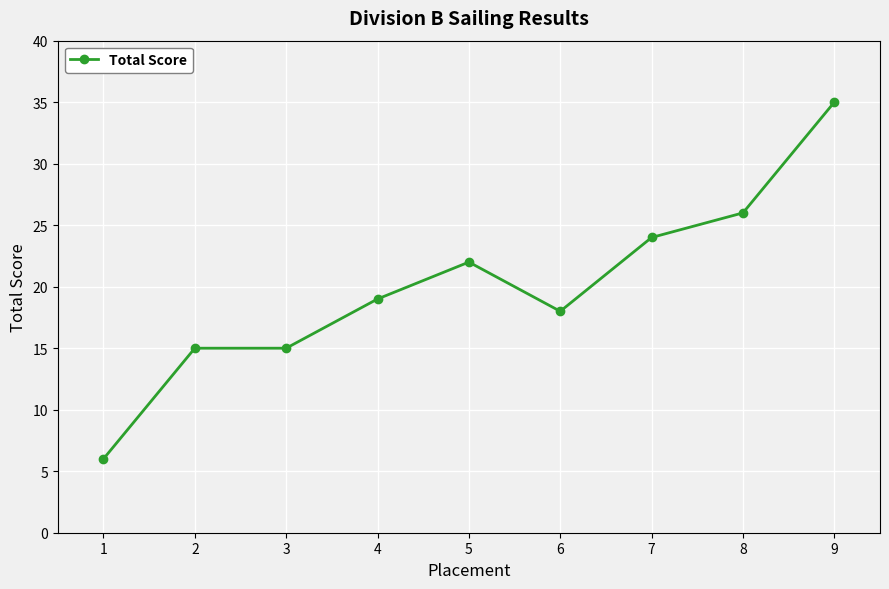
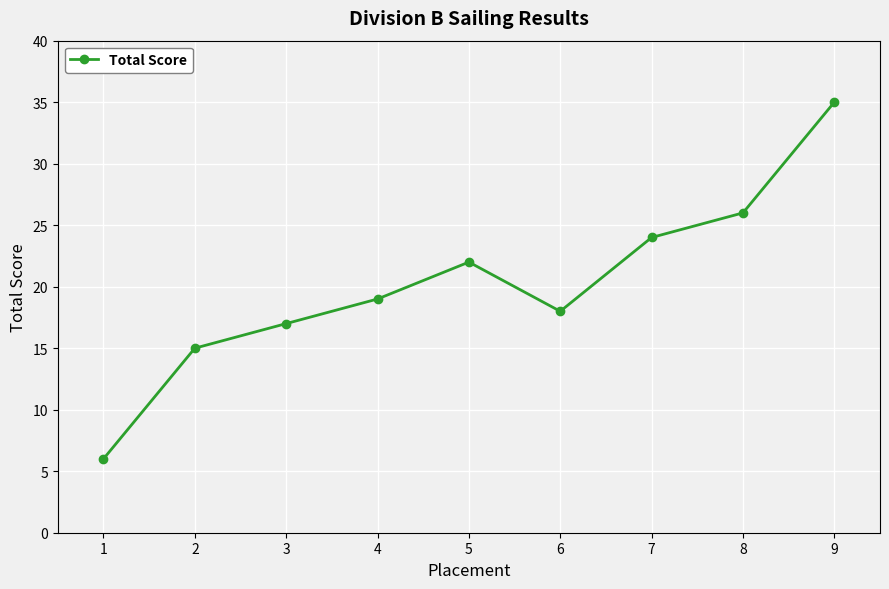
  {
    "1": 6,
    "2": 15,
-   "3": 15,
+   "3": 17,
    "4": 19,
    "5": 22,
    "6": 18,
    "7": 24,
    "8": 26,
    "9": 35
  }
